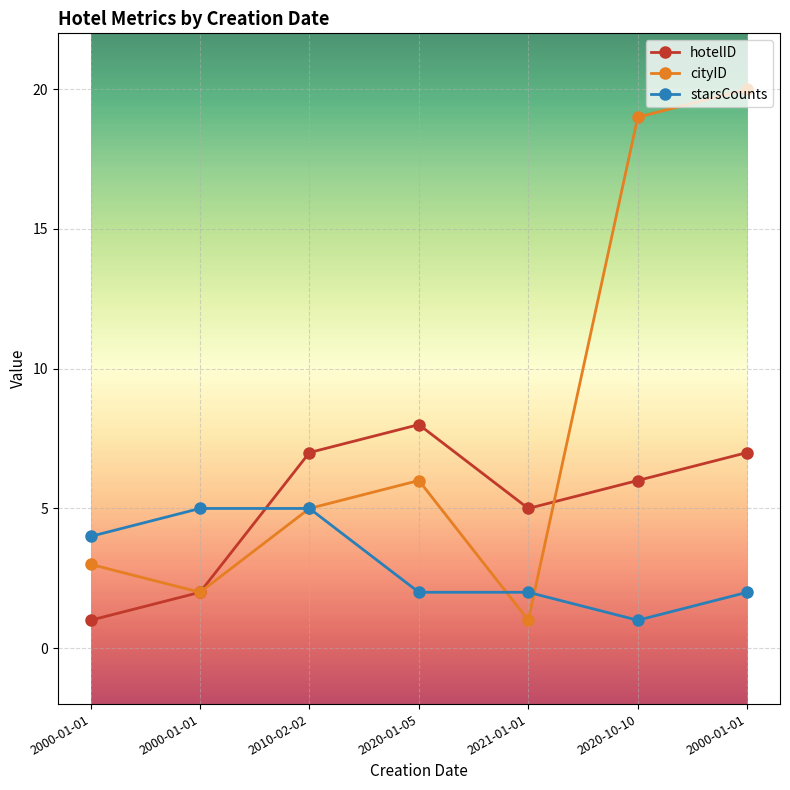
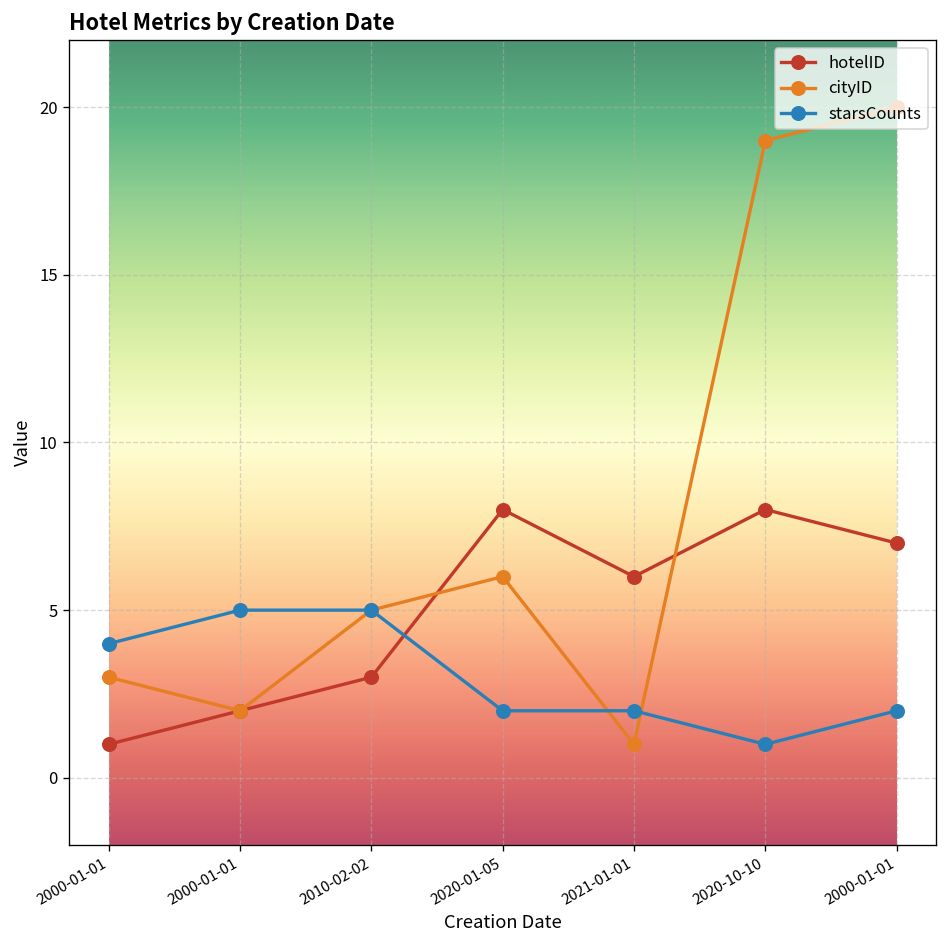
  {
    "hotelID": {
-     "2010-02-02": 7,
+     "2010-02-02": 3,
      "2020-01-05": 8,
-     "2021-01-01": 5,
-     "2020-10-10": 6
+     "2021-01-01": 6,
+     "2020-10-10": 8
    },
    "cityID": {
      "2020-01-05": 6,
      "2021-01-01": 1,
      "2020-10-10": 19
    },
    "starsCounts": {
      "2020-01-05": 2,
      "2021-01-01": 2,
      "2020-10-10": 1
    }
  }
